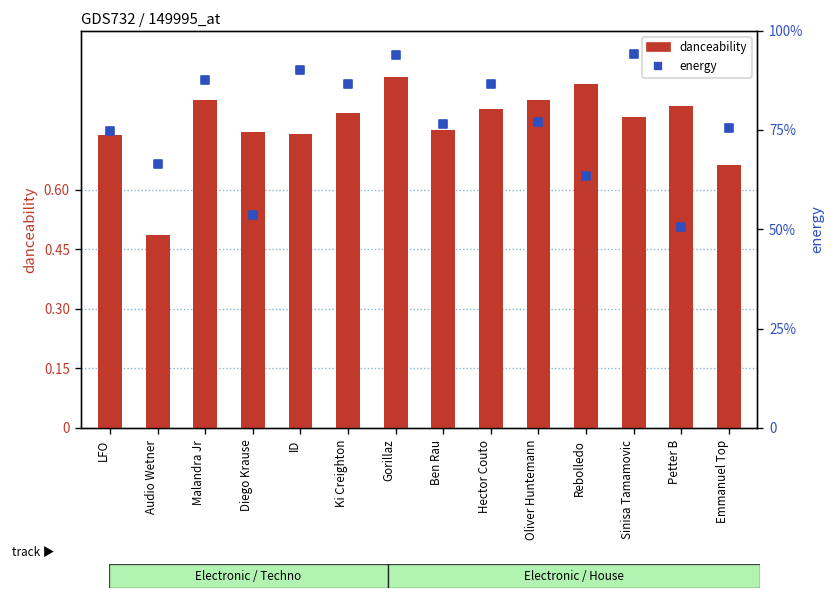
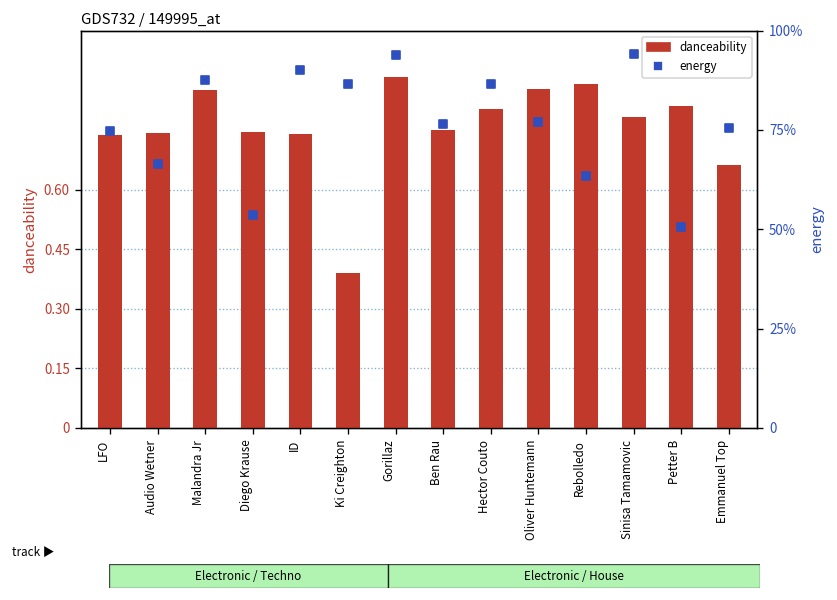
  {
    "danceability": {
      "LFO": 0.74,
-     "Audio Wetner": 0.49,
-     "Malandra Jr": 0.83,
+     "Audio Wetner": 0.74,
+     "Malandra Jr": 0.85,
      "Diego Krause": 0.75,
      "ID": 0.74,
-     "Ki Creighton": 0.79,
+     "Ki Creighton": 0.39,
      "Gorillaz": 0.88,
      "Ben Rau": 0.75,
      "Hector Couto": 0.80,
-     "Oliver Huntemann": 0.83,
+     "Oliver Huntemann": 0.85,
      "Rebolledo": 0.87,
      "Sinisa Tamamovic": 0.78,
      "Petter B": 0.81,
      "Emmanuel Top": 0.66
    }
  }
